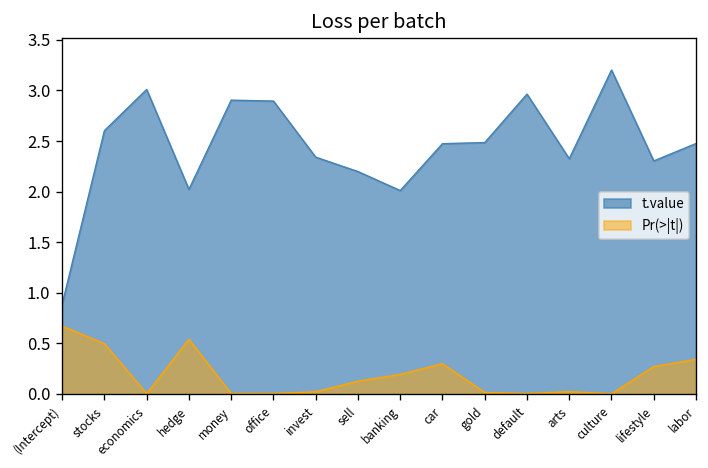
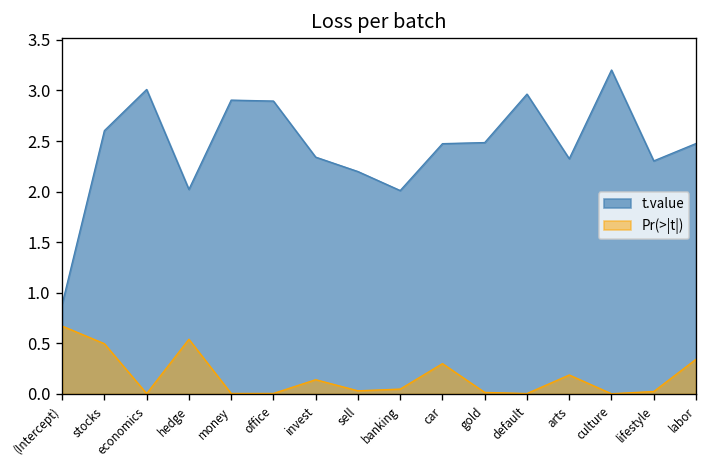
  {
    "t.value": {
      "(Intercept)": 0.9,
      "stocks": 2.6,
      "economics": 3.0,
      "hedge": 2.0,
      "money": 2.9,
      "office": 2.9,
      "invest": 2.3,
      "sell": 2.2,
      "banking": 2.0,
      "car": 2.5,
      "gold": 2.5,
      "default": 3.0,
      "arts": 2.3,
      "culture": 3.2,
      "lifestyle": 2.3,
      "labor": 2.5
    },
    "Pr(>|t|)": {
      "(Intercept)": 0.7,
      "stocks": 0.5,
      "economics": 0.0,
      "hedge": 0.5,
      "money": 0.0,
      "office": 0.0,
-     "invest": 0.0,
-     "sell": 0.1,
-     "banking": 0.2,
+     "invest": 0.1,
+     "sell": 0.0,
+     "banking": 0.0,
      "car": 0.3,
      "gold": 0.0,
      "default": 0.0,
-     "arts": 0.0,
+     "arts": 0.2,
      "culture": 0.0,
-     "lifestyle": 0.3,
+     "lifestyle": 0.0,
      "labor": 0.3
    }
  }
